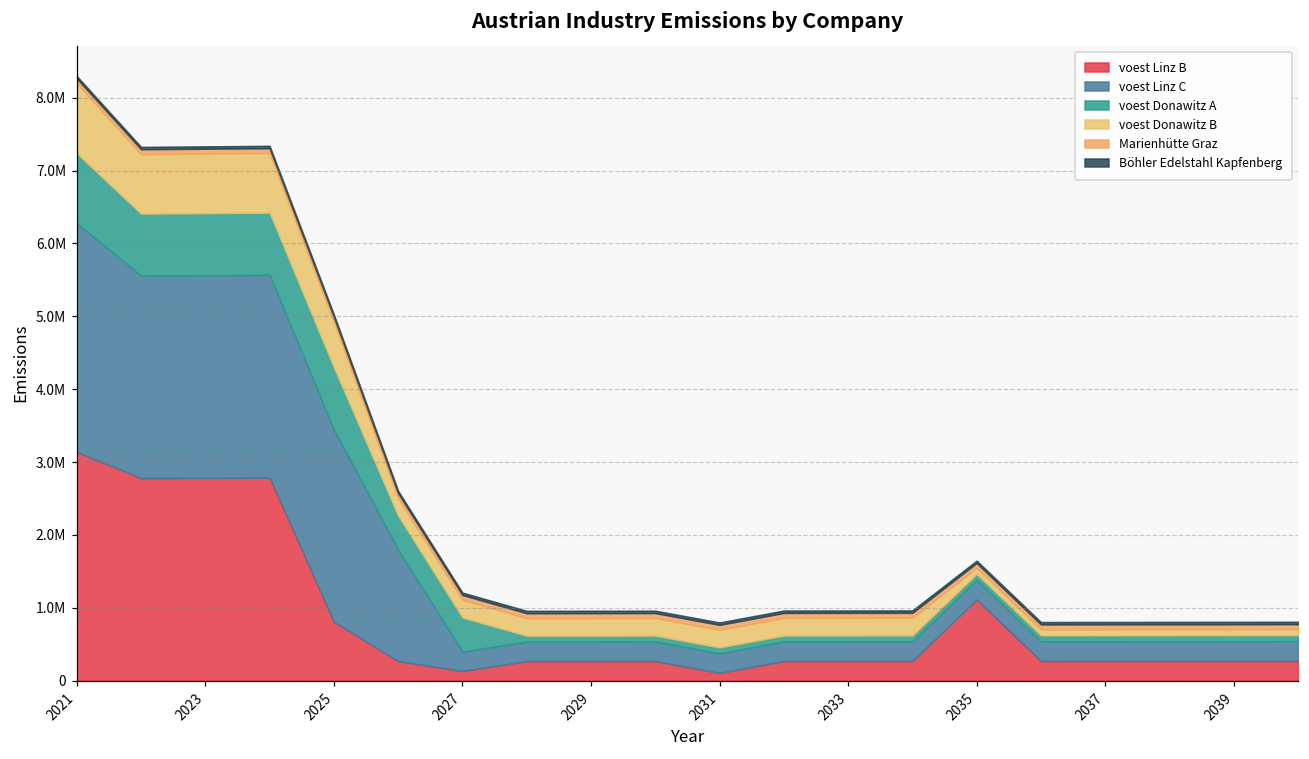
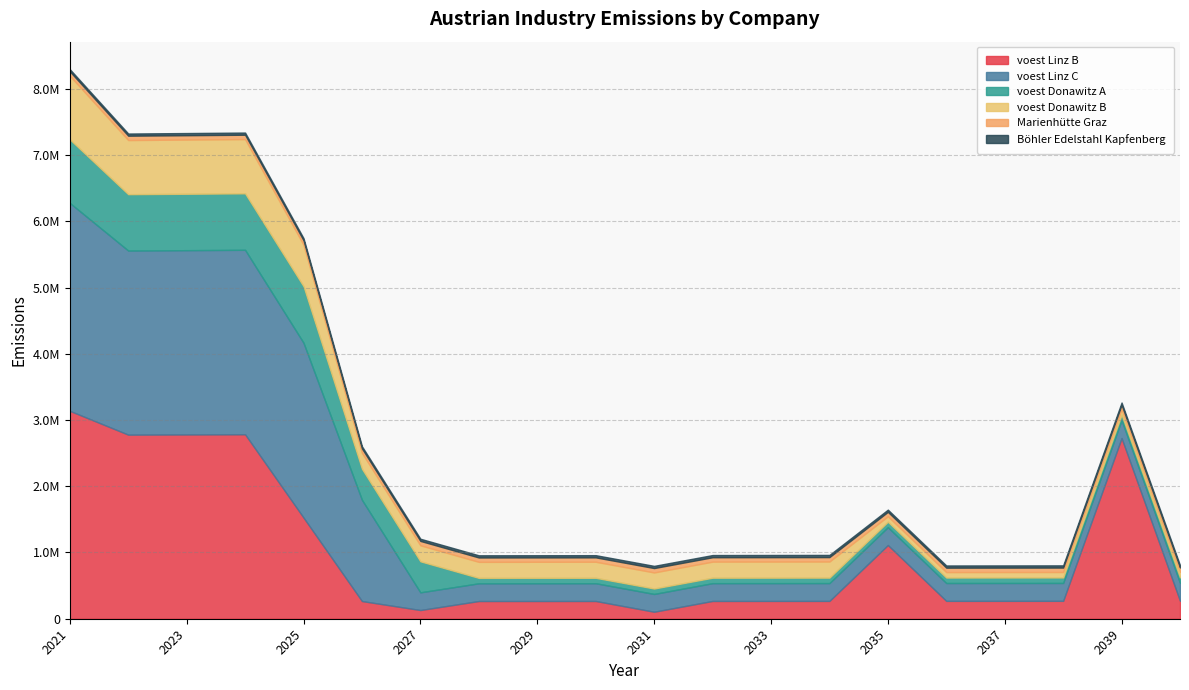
  {
    "voest Linz B": {
      "2021": 3100000,
      "2023": 2800000,
-     "2025": 800000,
+     "2025": 1500000,
      "2027": 100000,
      "2029": 300000,
      "2031": 100000,
      "2033": 300000,
      "2035": 1100000,
      "2037": 300000,
-     "2039": 300000
+     "2039": 2700000
    }
  }
